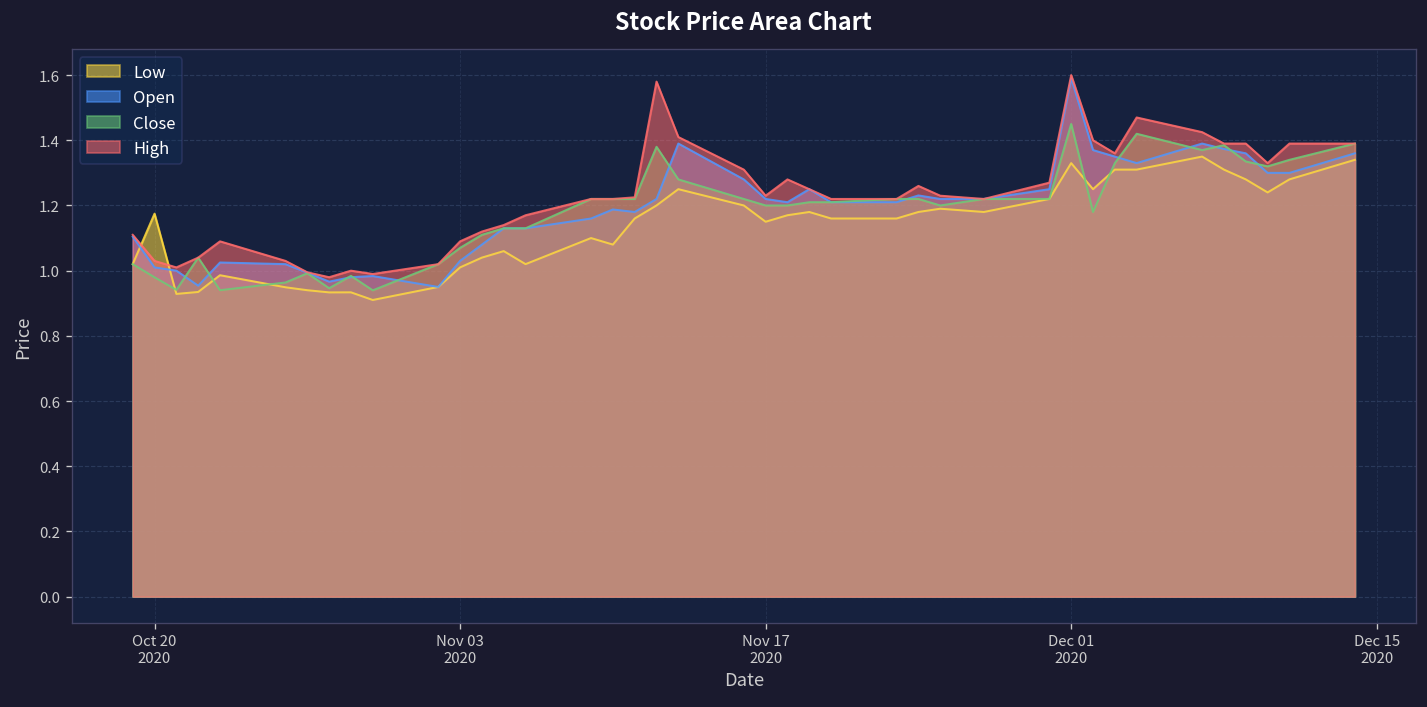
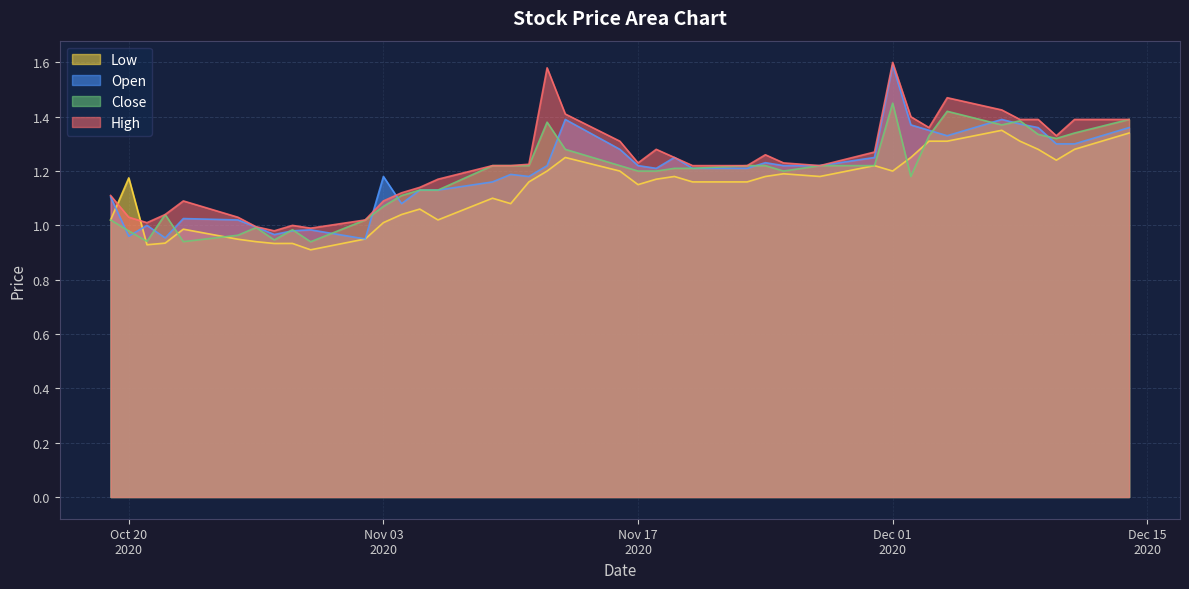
  {
    "Low": {
      "Oct 20 2020": 1.17,
      "Nov 03 2020": 1.01,
      "Nov 17 2020": 1.15,
-     "Dec 01 2020": 1.33
+     "Dec 01 2020": 1.20
    },
    "Open": {
-     "Oct 20 2020": 1.01,
-     "Nov 03 2020": 1.03,
+     "Oct 20 2020": 0.96,
+     "Nov 03 2020": 1.18,
      "Nov 17 2020": 1.22,
      "Dec 01 2020": 1.59
    },
    "Close": {
      "Oct 20 2020": 0.98,
      "Nov 03 2020": 1.07,
      "Nov 17 2020": 1.20,
      "Dec 01 2020": 1.45
    },
    "High": {
      "Oct 20 2020": 1.03,
      "Nov 03 2020": 1.09,
      "Nov 17 2020": 1.23,
      "Dec 01 2020": 1.60
    }
  }
